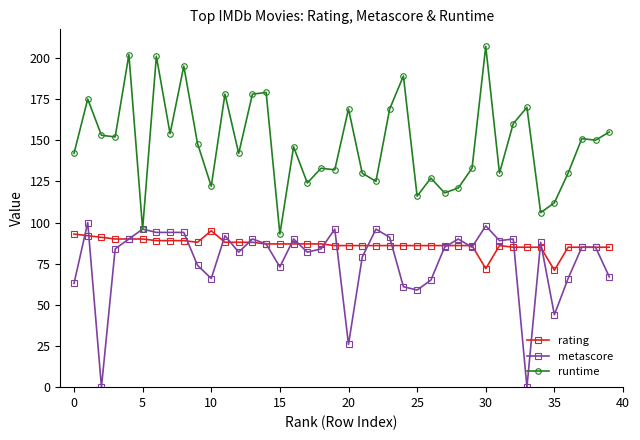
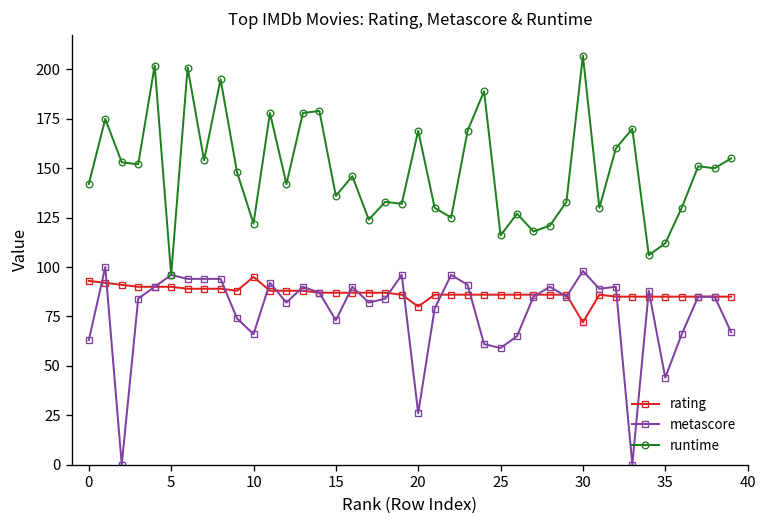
  {
    "rating": {
      "0": 93,
      "5": 90,
      "10": 95,
      "15": 87,
-     "20": 86,
+     "20": 80,
      "25": 86,
      "30": 72,
-     "35": 71
+     "35": 85
    },
    "metascore": {
      "0": 63,
      "10": 66,
      "15": 73,
      "20": 26,
      "25": 59,
      "30": 98,
      "35": 44
    },
    "runtime": {
      "0": 142,
      "10": 122,
-     "15": 93,
+     "15": 136,
      "20": 169,
      "25": 116,
      "30": 207,
      "35": 112
    }
  }
